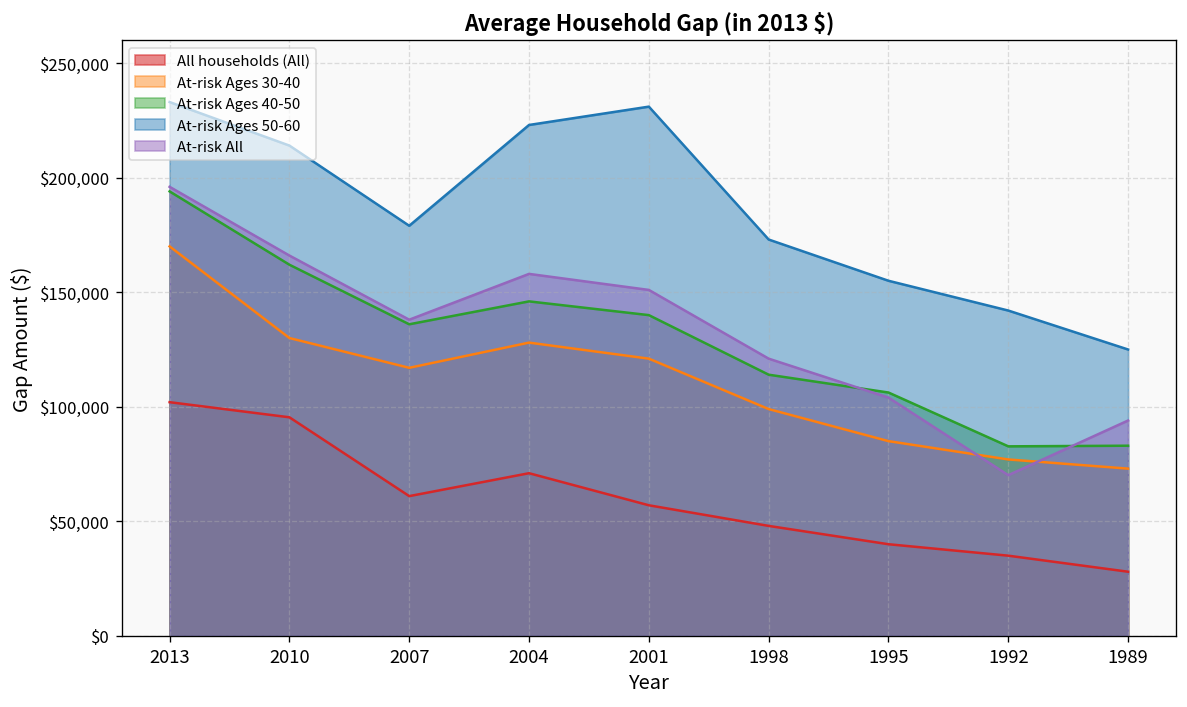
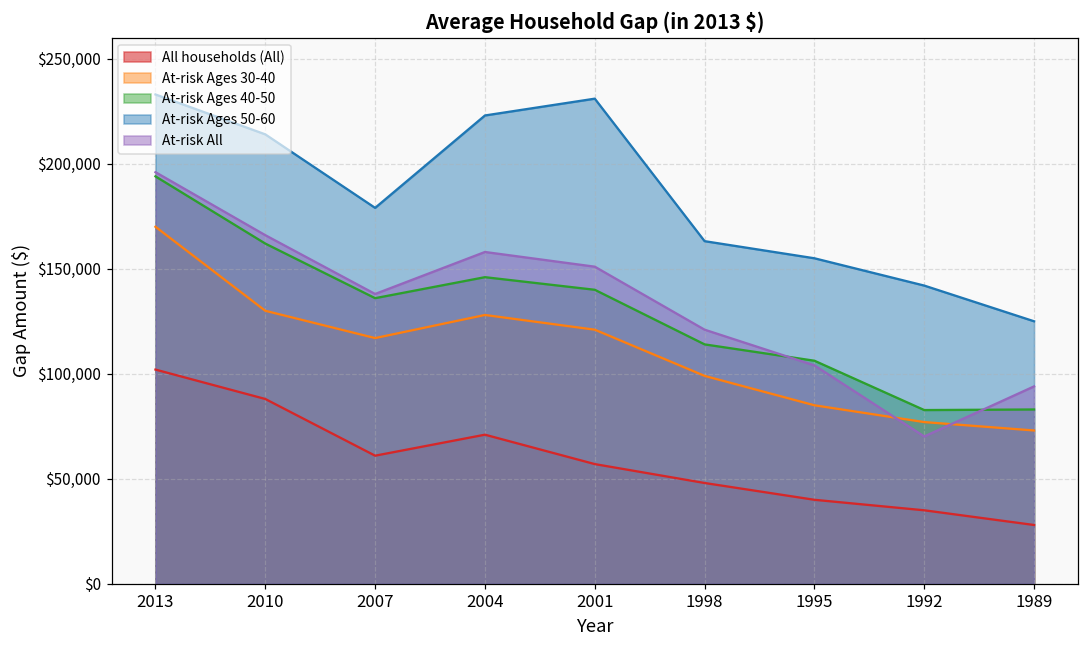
  {
    "All households (All)": {
      "2013": "$102,000",
-     "2010": "$95,000",
+     "2010": "$88,000",
      "2007": "$61,000",
      "2004": "$71,000",
      "2001": "$57,000",
      "1998": "$48,000",
      "1995": "$40,000",
      "1992": "$35,000",
      "1989": "$28,000"
    },
    "At-risk Ages 30-40": {
      "2013": "$170,000",
      "2010": "$130,000",
      "2007": "$117,000",
      "2004": "$128,000",
      "2001": "$121,000",
      "1998": "$99,000",
      "1995": "$85,000",
      "1992": "$77,000",
      "1989": "$73,000"
    },
    "At-risk Ages 40-50": {
      "2013": "$194,000",
      "2010": "$162,000",
      "2007": "$136,000",
      "2004": "$146,000",
      "2001": "$140,000",
      "1998": "$114,000",
      "1995": "$106,000",
      "1992": "$83,000",
      "1989": "$83,000"
    },
    "At-risk Ages 50-60": {
      "2007": "$179,000",
      "2004": "$223,000",
      "2001": "$231,000",
-     "1998": "$173,000",
+     "1998": "$163,000",
      "1995": "$155,000",
      "1992": "$142,000",
      "1989": "$125,000"
    },
    "At-risk All": {
      "2013": "$196,000",
      "2010": "$166,000",
      "2007": "$138,000",
      "2004": "$158,000",
      "2001": "$151,000",
      "1998": "$121,000",
      "1995": "$104,000",
      "1992": "$70,000",
      "1989": "$94,000"
    }
  }
